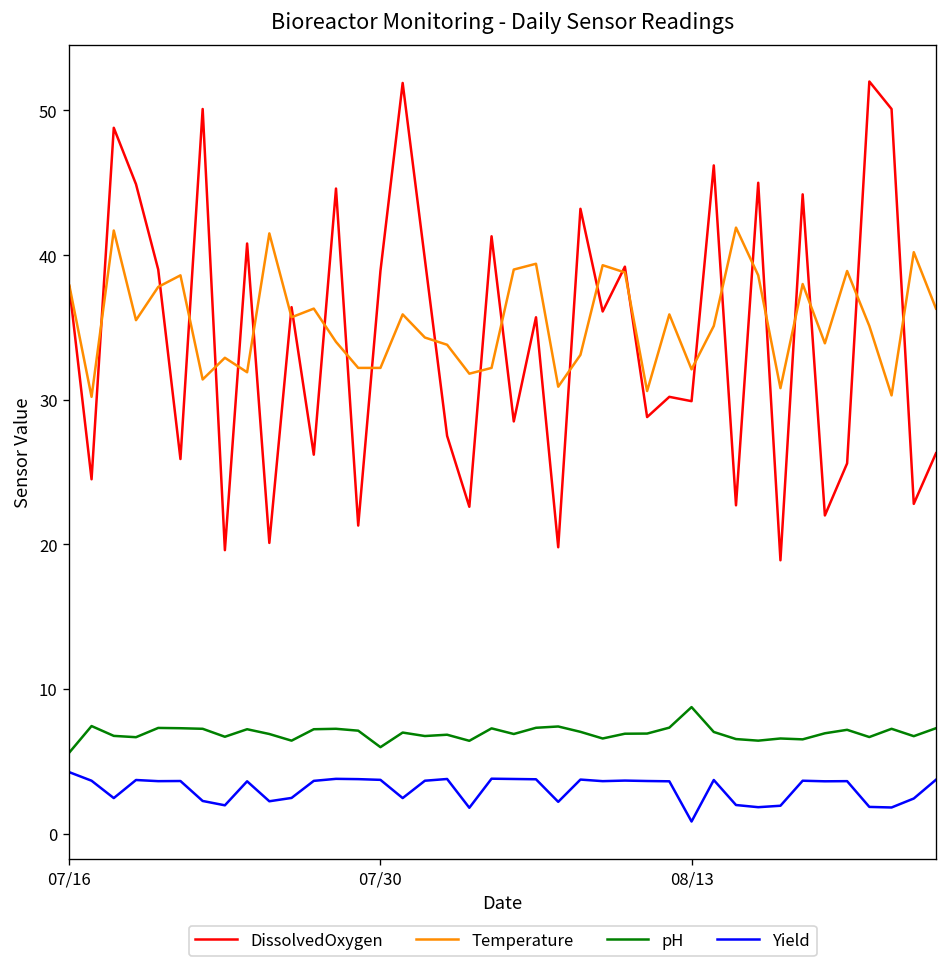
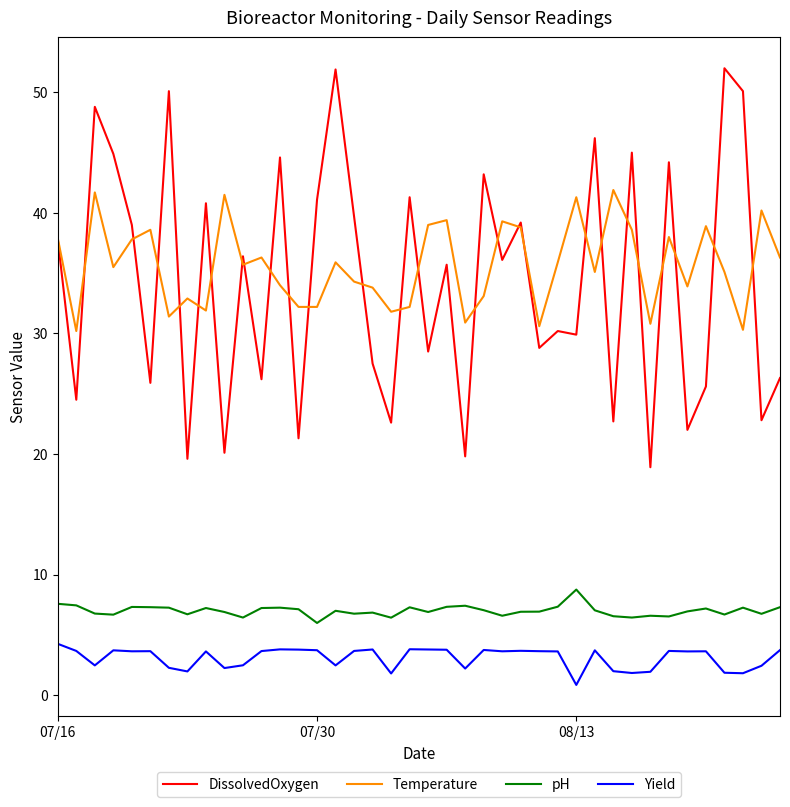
  {
    "DissolvedOxygen": {
-     "07/30": 38.9,
+     "07/30": 41.1,
      "08/13": 29.9
    },
    "Temperature": {
      "07/30": 32.2,
-     "08/13": 32.1
+     "08/13": 41.3
    },
    "pH": {
-     "07/16": 5.6,
+     "07/16": 7.6,
      "07/30": 6.0,
      "08/13": 8.8
    },
    "Yield": {
      "07/16": 4.3,
      "07/30": 3.7,
      "08/13": 0.8
    }
  }
